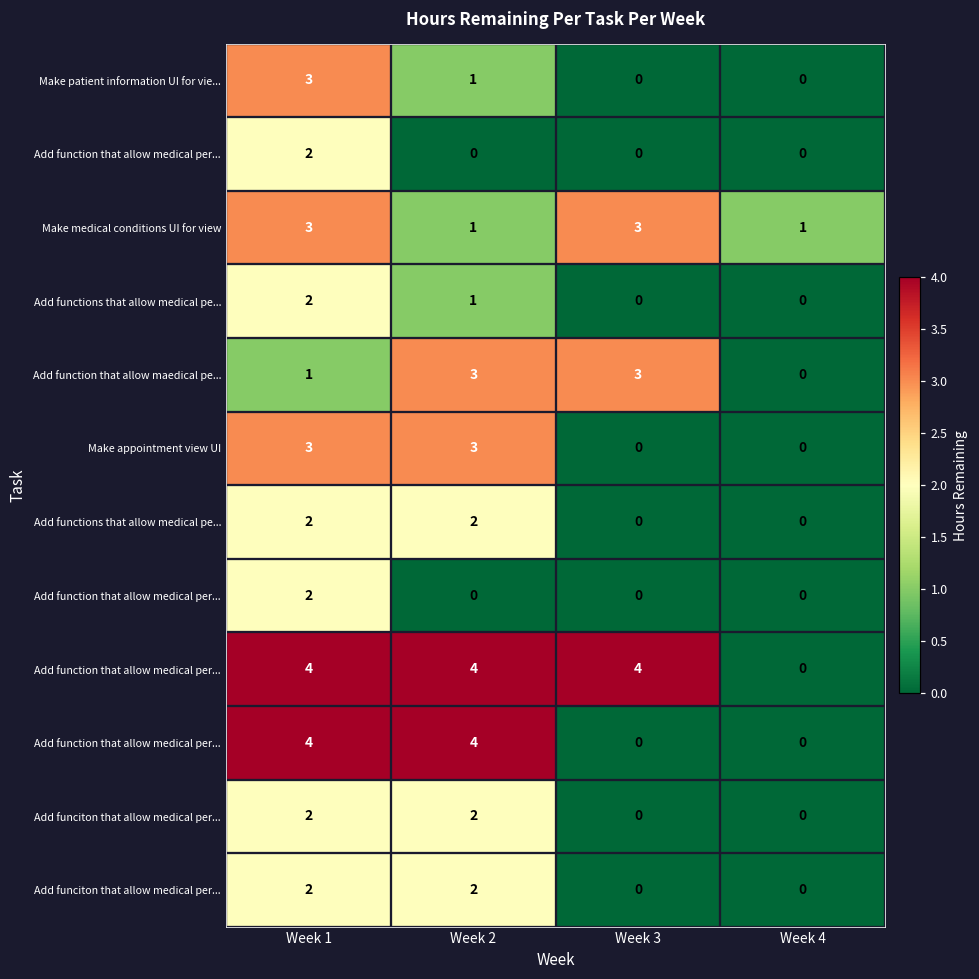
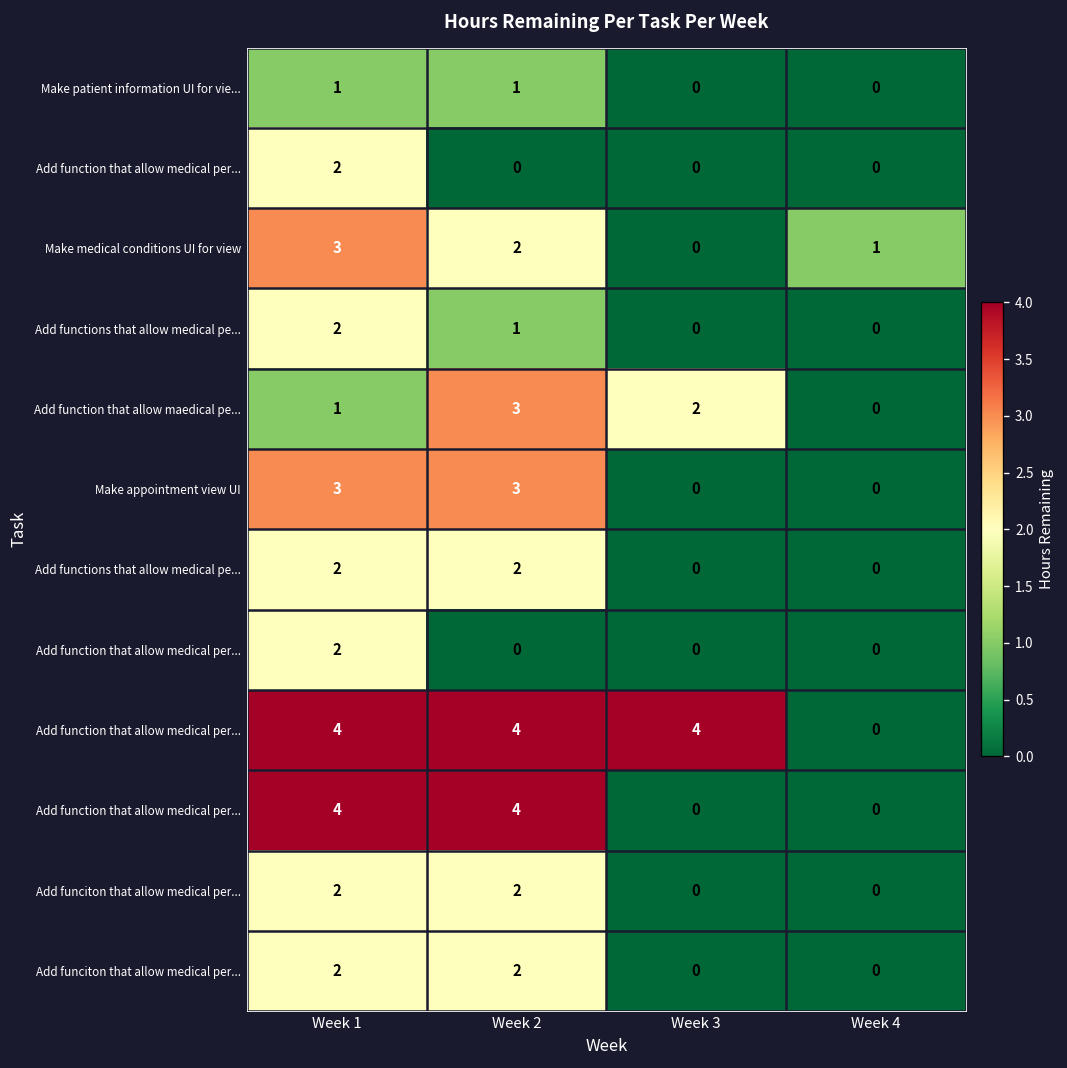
  {
    "Make patient information UI for vie...": {
-     "Week 1": 3,
+     "Week 1": 1,
      "Week 2": 1,
      "Week 3": 0,
      "Week 4": 0
    },
    "Make medical conditions UI for view": {
      "Week 1": 3,
-     "Week 2": 1,
-     "Week 3": 3,
+     "Week 2": 2,
+     "Week 3": 0,
      "Week 4": 1
    },
    "Add function that allow maedical pe...": {
      "Week 1": 1,
      "Week 2": 3,
-     "Week 3": 3,
+     "Week 3": 2,
      "Week 4": 0
    },
    "Make appointment view UI": {
      "Week 1": 3,
      "Week 2": 3,
      "Week 3": 0,
      "Week 4": 0
    }
  }
